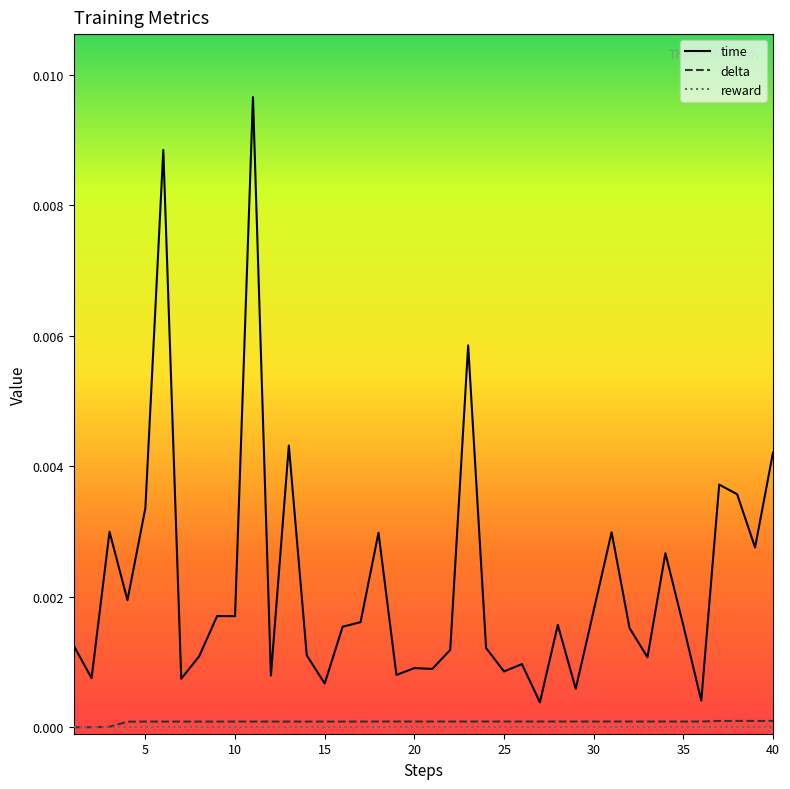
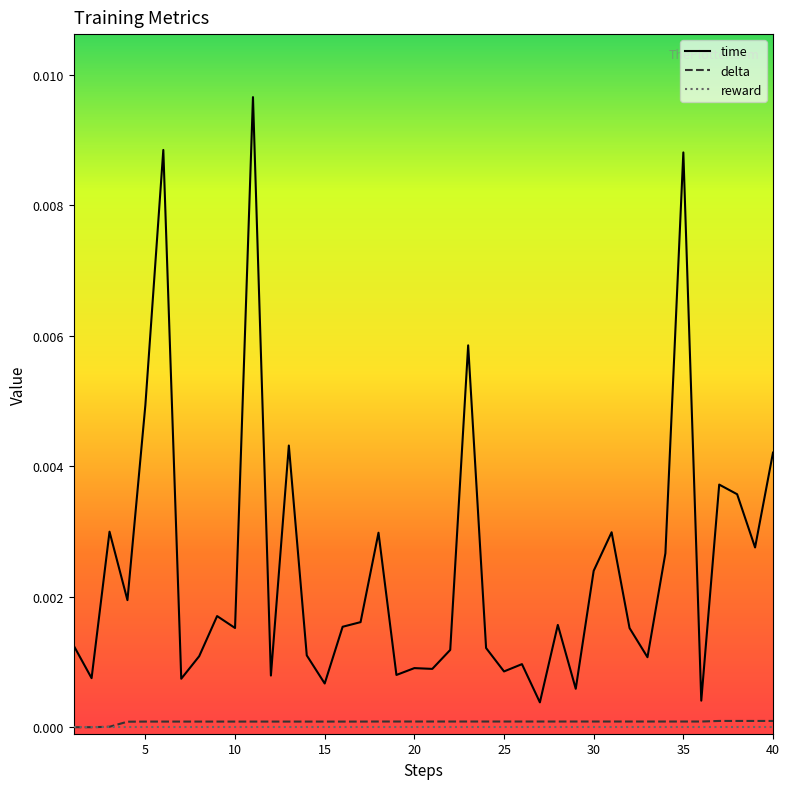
  {
    "time": {
-     "5": 0.0034,
-     "10": 0.0017,
+     "5": 0.0049,
+     "10": 0.0015,
      "15": 0.0007,
      "20": 0.0009,
      "25": 0.0009,
-     "30": 0.0018,
-     "35": 0.0016,
+     "30": 0.0024,
+     "35": 0.0088,
      "40": 0.0042
    },
    "delta": {
      "5": 0.0001,
      "10": 0.0001,
      "15": 0.0001,
      "20": 0.0001,
      "25": 0.0001,
      "30": 0.0001,
      "35": 0.0001,
      "40": 0.0001
    },
    "reward": {
      "5": 0.0000,
      "10": 0.0000,
      "15": 0.0000,
      "20": 0.0000,
      "25": 0.0000,
      "30": 0.0000,
      "35": 0.0000,
      "40": 0.0000
    }
  }
